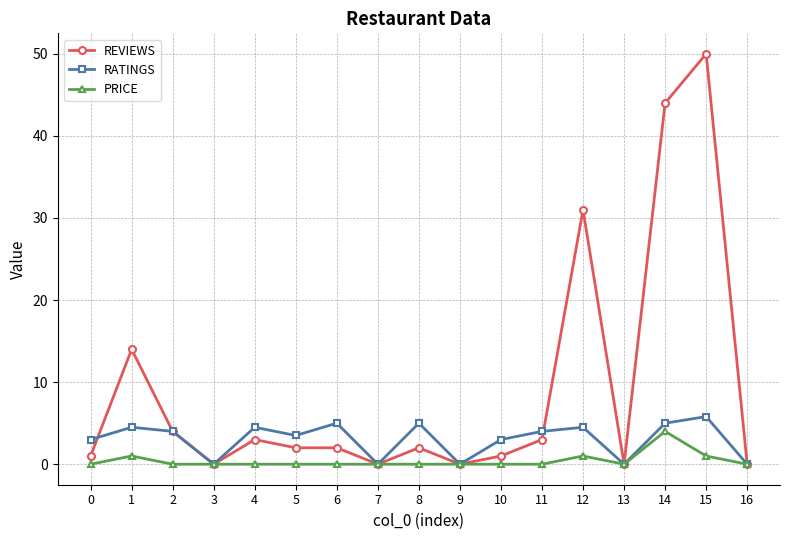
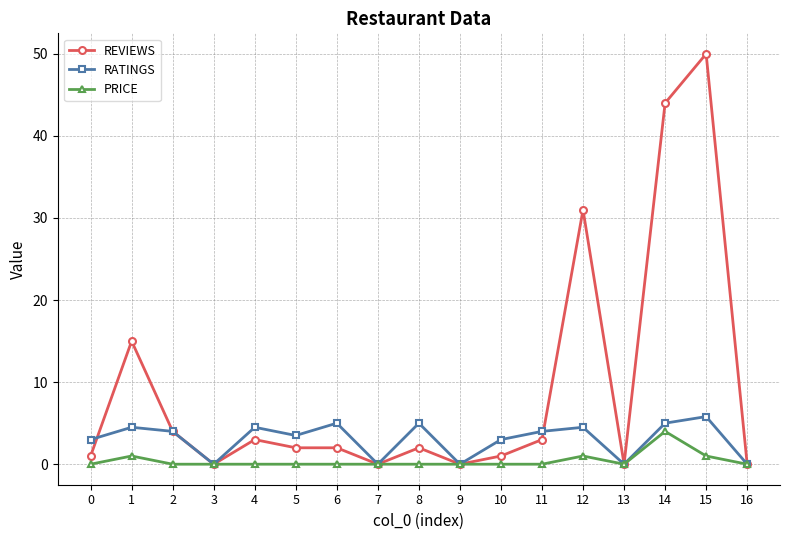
  {
    "REVIEWS": {
      "0": 1,
-     "1": 14,
+     "1": 15,
      "4": 3,
      "5": 2,
      "6": 2,
      "8": 2,
      "10": 1,
      "11": 3,
      "12": 31,
      "14": 44,
      "15": 50
    },
    "RATINGS": {
      "0": 3,
      "1": 5,
      "4": 5,
      "5": 4,
      "6": 5,
      "8": 5,
      "10": 3,
      "11": 4,
      "12": 5,
      "14": 5,
      "15": 6
    },
    "PRICE": {
      "0": 0,
      "1": 1,
      "2": 0,
      "4": 0,
      "5": 0,
      "6": 0,
      "8": 0,
      "10": 0,
      "11": 0,
      "12": 1,
      "14": 4,
      "15": 1
    }
  }
